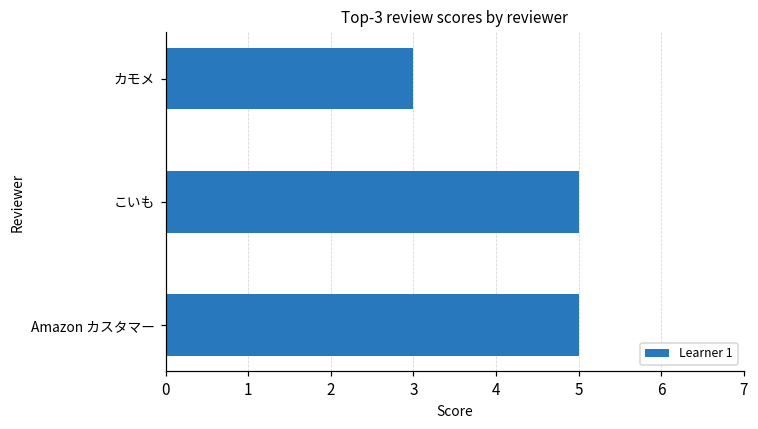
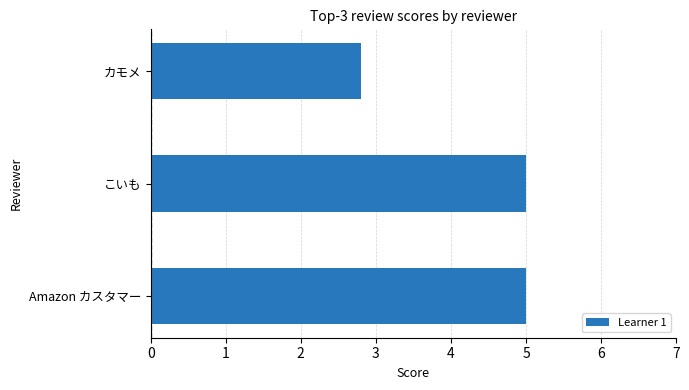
  {
-   "カモメ": 3.0,
+   "カモメ": 2.8,
    "こいも": 5.0,
    "Amazon カスタマー": 5.0
  }
